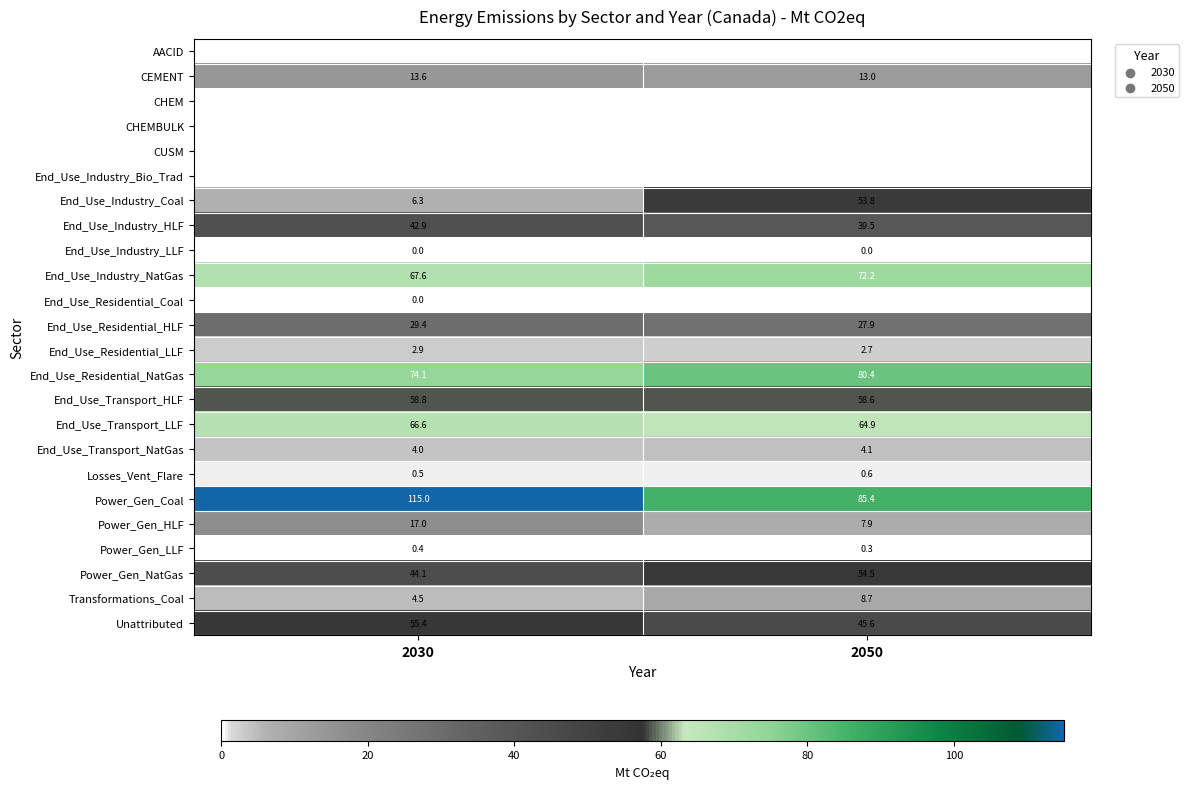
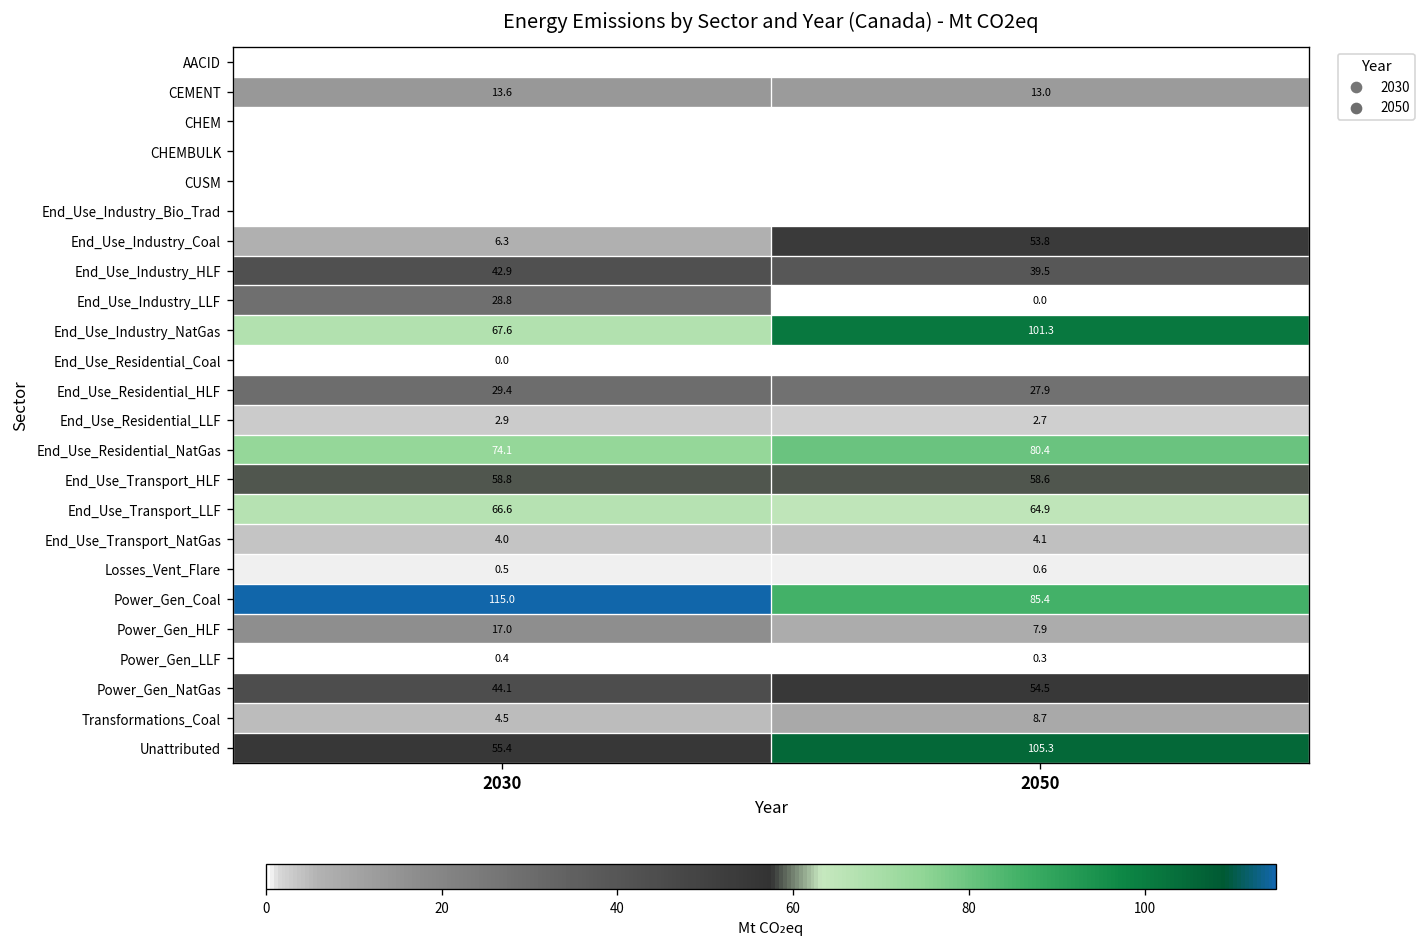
  {
    "CEMENT": {
      "2030": 13.6,
      "2050": 13.0
    },
    "End_Use_Industry_Coal": {
      "2030": 6.3,
      "2050": 53.8
    },
    "End_Use_Industry_HLF": {
      "2030": 42.9,
      "2050": 39.5
    },
    "End_Use_Industry_LLF": {
-     "2030": 0.0,
+     "2030": 28.8,
      "2050": 0.0
    },
    "End_Use_Industry_NatGas": {
      "2030": 67.6,
-     "2050": 72.2
+     "2050": 101.3
    },
    "End_Use_Residential_Coal": {
      "2030": 0.0
    },
    "End_Use_Residential_HLF": {
      "2030": 29.4,
      "2050": 27.9
    },
    "End_Use_Residential_LLF": {
      "2030": 2.9,
      "2050": 2.7
    },
    "End_Use_Residential_NatGas": {
      "2030": 74.1,
      "2050": 80.4
    },
    "End_Use_Transport_HLF": {
      "2030": 58.8,
      "2050": 58.6
    },
    "End_Use_Transport_LLF": {
      "2030": 66.6,
      "2050": 64.9
    },
    "End_Use_Transport_NatGas": {
      "2030": 4.0,
      "2050": 4.1
    },
    "Losses_Vent_Flare": {
      "2030": 0.5,
      "2050": 0.6
    },
    "Power_Gen_Coal": {
      "2030": 115.0,
      "2050": 85.4
    },
    "Power_Gen_HLF": {
      "2030": 17.0,
      "2050": 7.9
    },
    "Power_Gen_LLF": {
      "2030": 0.4,
      "2050": 0.3
    },
    "Power_Gen_NatGas": {
      "2030": 44.1,
      "2050": 54.5
    },
    "Transformations_Coal": {
      "2030": 4.5,
      "2050": 8.7
    },
    "Unattributed": {
      "2030": 55.4,
-     "2050": 45.6
+     "2050": 105.3
    }
  }
